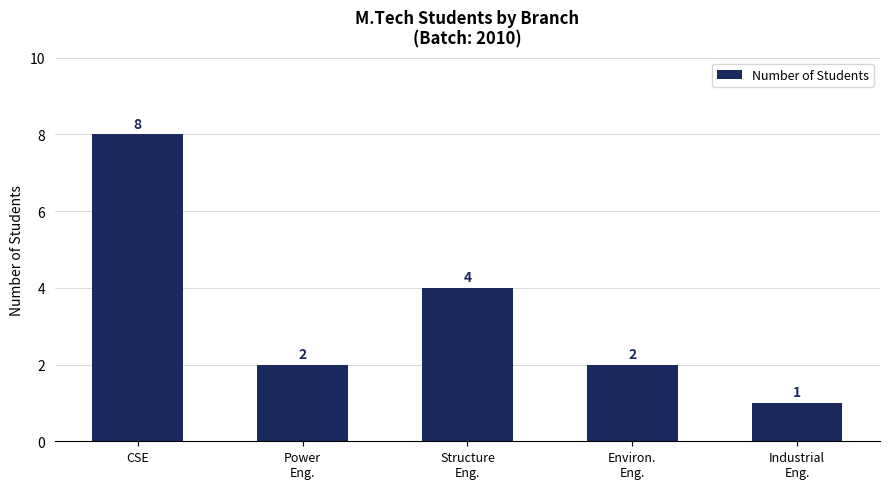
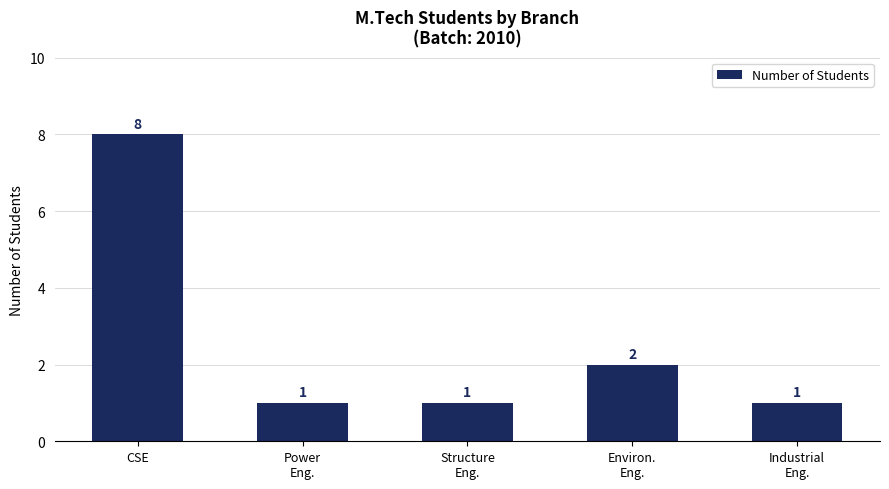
  {
    "CSE": 8,
-   "Power Eng.": 2,
-   "Structure Eng.": 4,
+   "Power Eng.": 1,
+   "Structure Eng.": 1,
    "Environ. Eng.": 2,
    "Industrial Eng.": 1
  }
